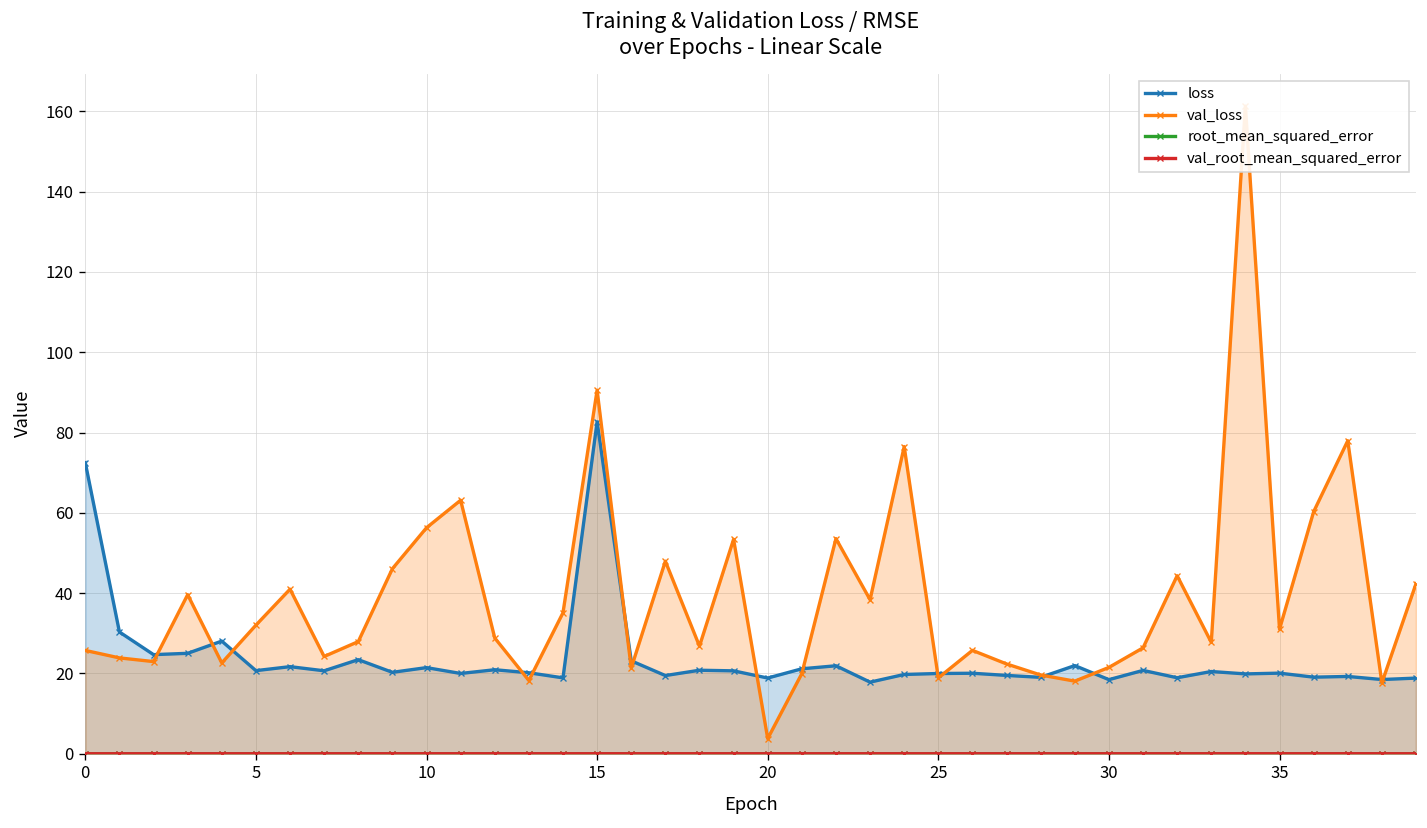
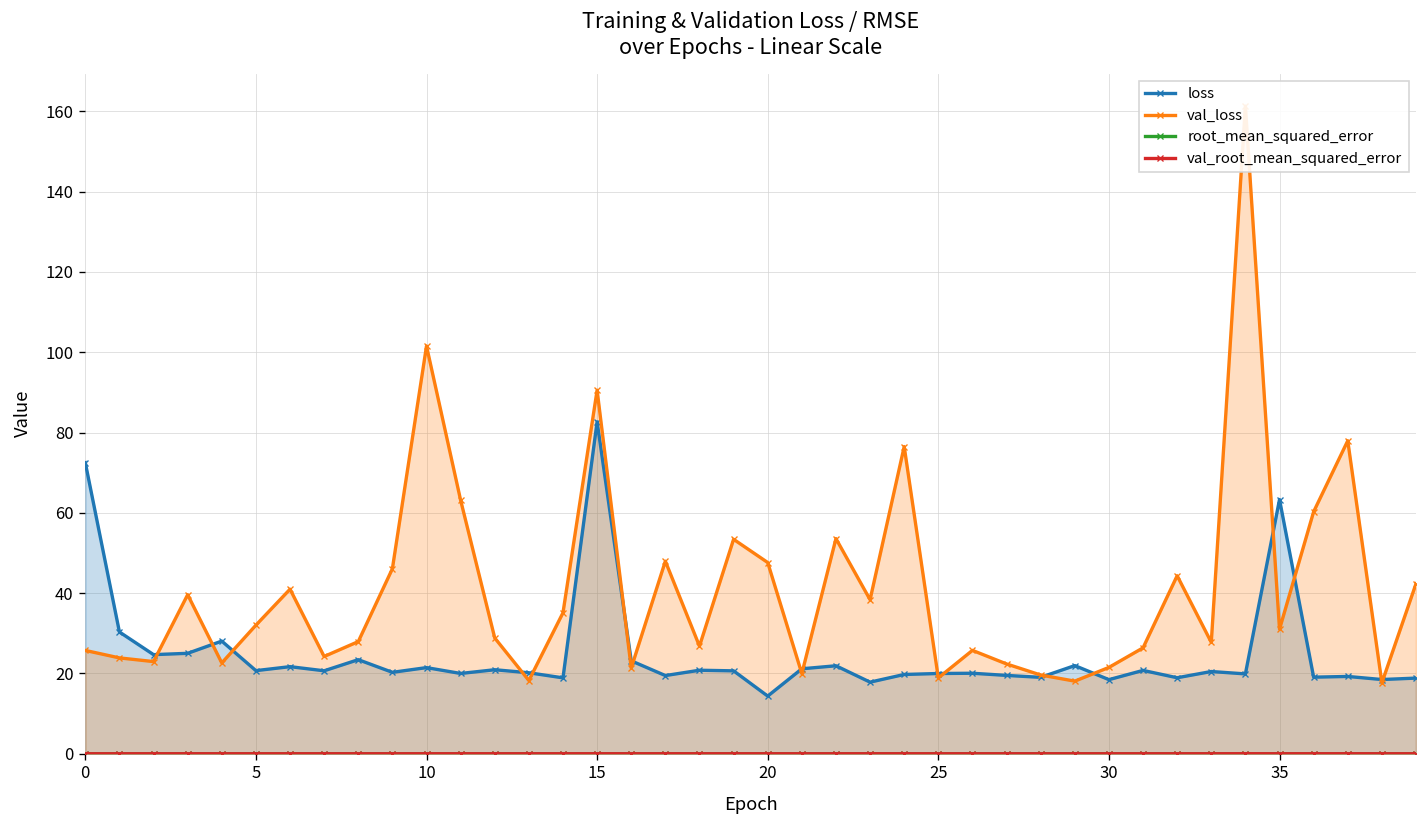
  {
    "loss": {
      "0": 73,
      "5": 21,
      "10": 21,
      "15": 83,
-     "20": 19,
+     "20": 14,
      "25": 20,
      "30": 18,
-     "35": 20
+     "35": 63
    },
    "val_loss": {
      "0": 26,
      "5": 32,
-     "10": 56,
+     "10": 102,
      "15": 91,
-     "20": 4,
+     "20": 48,
      "25": 19,
      "30": 22,
      "35": 31
    },
    "val_root_mean_squared_error": {
      "0": 0,
      "5": 0,
      "10": 0,
      "15": 0,
      "20": 0,
      "25": 0,
      "30": 0,
      "35": 0
    }
  }
